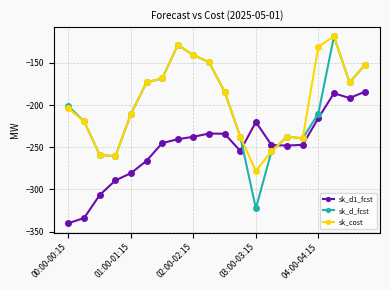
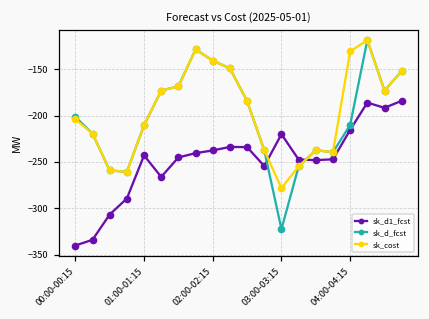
  {
    "sk_d1_fcst": {
      "00:00-00:15": -340,
-     "01:00-01:15": -280,
+     "01:00-01:15": -240,
      "02:00-02:15": -240,
      "03:00-03:15": -220,
      "04:00-04:15": -220
    },
    "sk_d_fcst": {
      "03:00-03:15": -320,
      "04:00-04:15": -210
    },
    "sk_cost": {
      "03:00-03:15": -280,
      "04:00-04:15": -130
    }
  }
